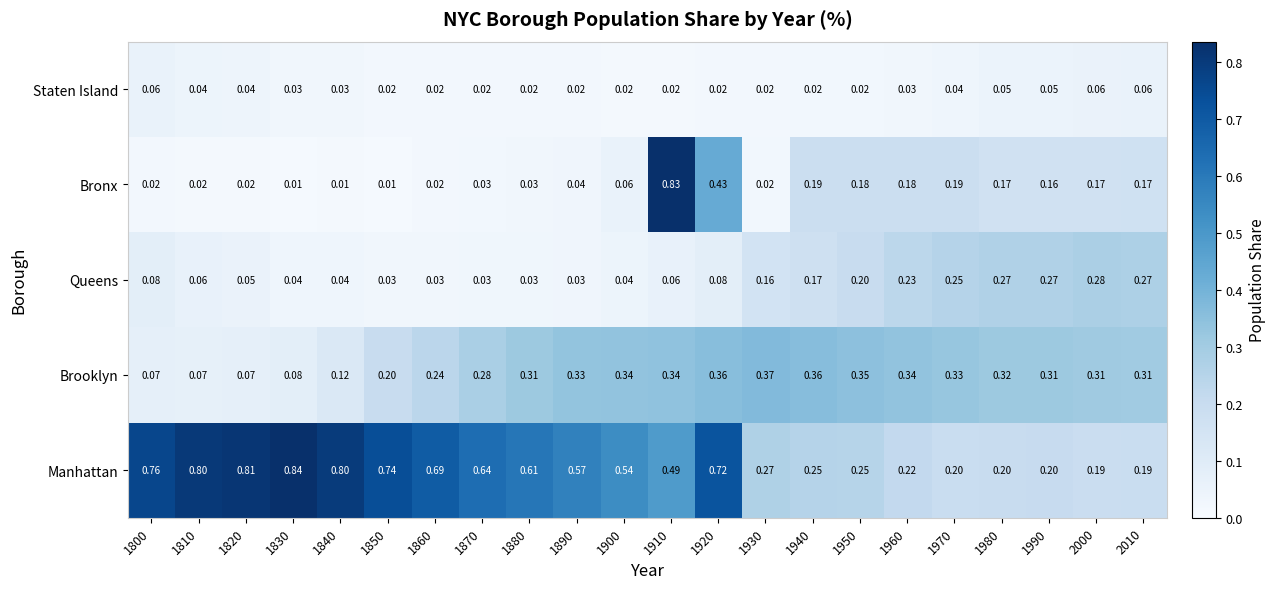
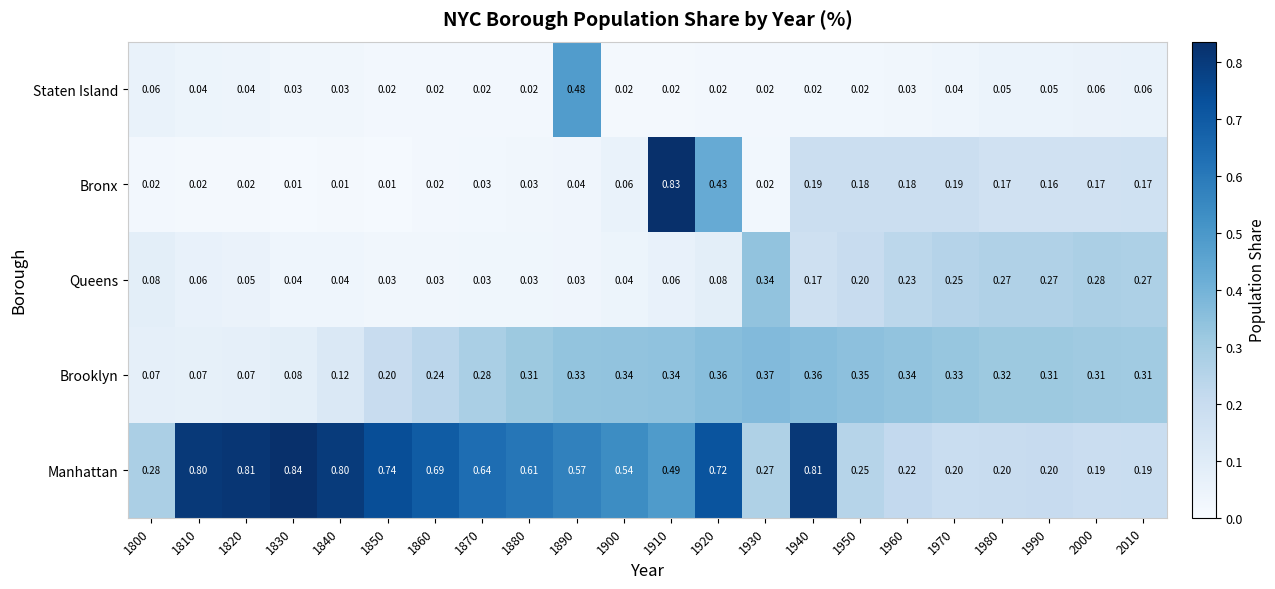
  {
    "Staten Island": {
      "1800": 0.06,
      "1810": 0.04,
      "1820": 0.04,
      "1830": 0.03,
      "1840": 0.03,
      "1850": 0.02,
      "1860": 0.02,
      "1870": 0.02,
      "1880": 0.02,
-     "1890": 0.02,
+     "1890": 0.48,
      "1900": 0.02,
      "1910": 0.02,
      "1920": 0.02,
      "1930": 0.02,
      "1940": 0.02,
      "1950": 0.02,
      "1960": 0.03,
      "1970": 0.04,
      "1980": 0.05,
      "1990": 0.05,
      "2000": 0.06,
      "2010": 0.06
    },
    "Bronx": {
      "1800": 0.02,
      "1810": 0.02,
      "1820": 0.02,
      "1830": 0.01,
      "1840": 0.01,
      "1850": 0.01,
      "1860": 0.02,
      "1870": 0.03,
      "1880": 0.03,
      "1890": 0.04,
      "1900": 0.06,
      "1910": 0.83,
      "1920": 0.43,
      "1930": 0.02,
      "1940": 0.19,
      "1950": 0.18,
      "1960": 0.18,
      "1970": 0.19,
      "1980": 0.17,
      "1990": 0.16,
      "2000": 0.17,
      "2010": 0.17
    },
    "Queens": {
      "1800": 0.08,
      "1810": 0.06,
      "1820": 0.05,
      "1830": 0.04,
      "1840": 0.04,
      "1850": 0.03,
      "1860": 0.03,
      "1870": 0.03,
      "1880": 0.03,
      "1890": 0.03,
      "1900": 0.04,
      "1910": 0.06,
      "1920": 0.08,
-     "1930": 0.16,
+     "1930": 0.34,
      "1940": 0.17,
      "1950": 0.20,
      "1960": 0.23,
      "1970": 0.25,
      "1980": 0.27,
      "1990": 0.27,
      "2000": 0.28,
      "2010": 0.27
    },
    "Brooklyn": {
      "1800": 0.07,
      "1810": 0.07,
      "1820": 0.07,
      "1830": 0.08,
      "1840": 0.12,
      "1850": 0.20,
      "1860": 0.24,
      "1870": 0.28,
      "1880": 0.31,
      "1890": 0.33,
      "1900": 0.34,
      "1910": 0.34,
      "1920": 0.36,
      "1930": 0.37,
      "1940": 0.36,
      "1950": 0.35,
      "1960": 0.34,
      "1970": 0.33,
      "1980": 0.32,
      "1990": 0.31,
      "2000": 0.31,
      "2010": 0.31
    },
    "Manhattan": {
-     "1800": 0.76,
+     "1800": 0.28,
      "1810": 0.80,
      "1820": 0.81,
      "1830": 0.84,
      "1840": 0.80,
      "1850": 0.74,
      "1860": 0.69,
      "1870": 0.64,
      "1880": 0.61,
      "1890": 0.57,
      "1900": 0.54,
      "1910": 0.49,
      "1920": 0.72,
      "1930": 0.27,
-     "1940": 0.25,
+     "1940": 0.81,
      "1950": 0.25,
      "1960": 0.22,
      "1970": 0.20,
      "1980": 0.20,
      "1990": 0.20,
      "2000": 0.19,
      "2010": 0.19
    }
  }
